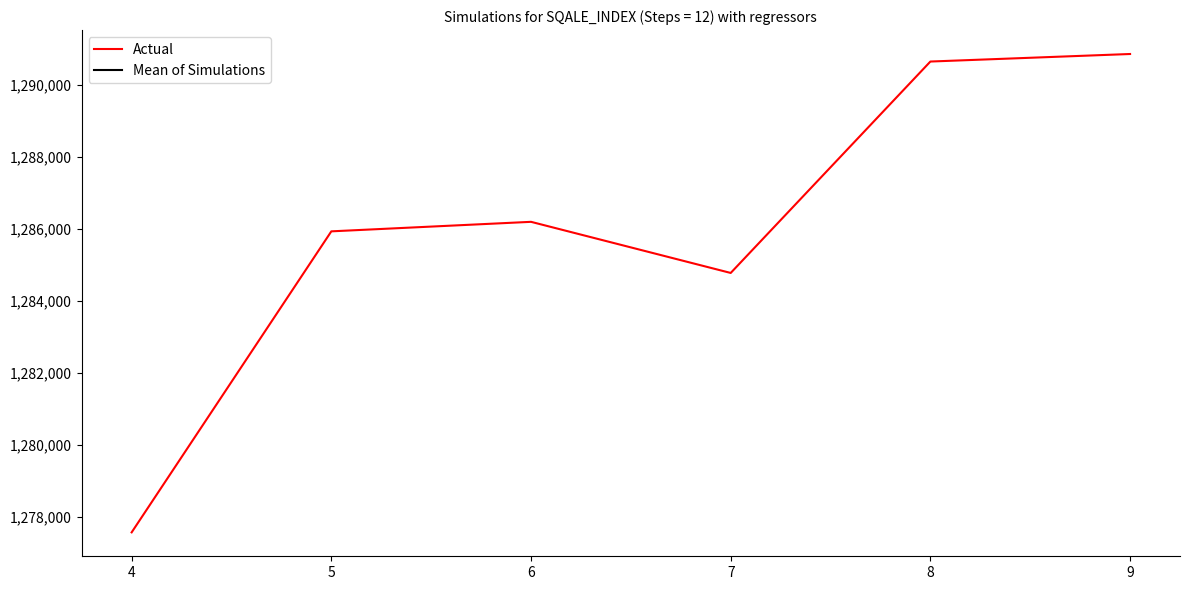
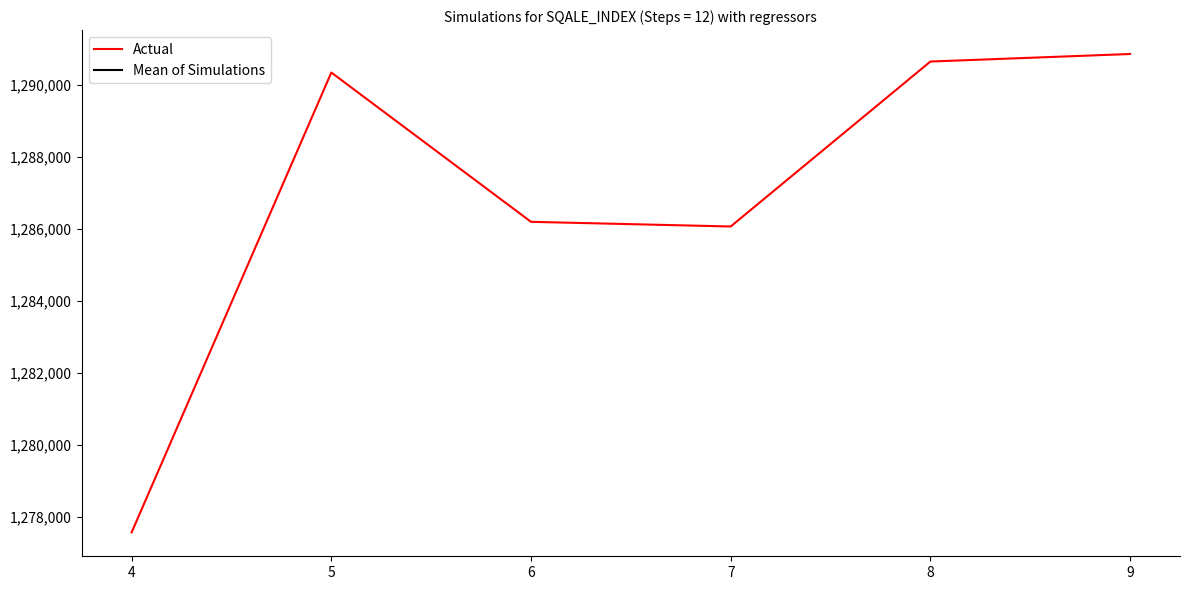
  {
    "Actual": {
      "4": "1,277,600",
-     "5": "1,285,900",
+     "5": "1,290,300",
      "6": "1,286,200",
-     "7": "1,284,800",
+     "7": "1,286,100",
      "8": "1,290,600"
    }
  }
